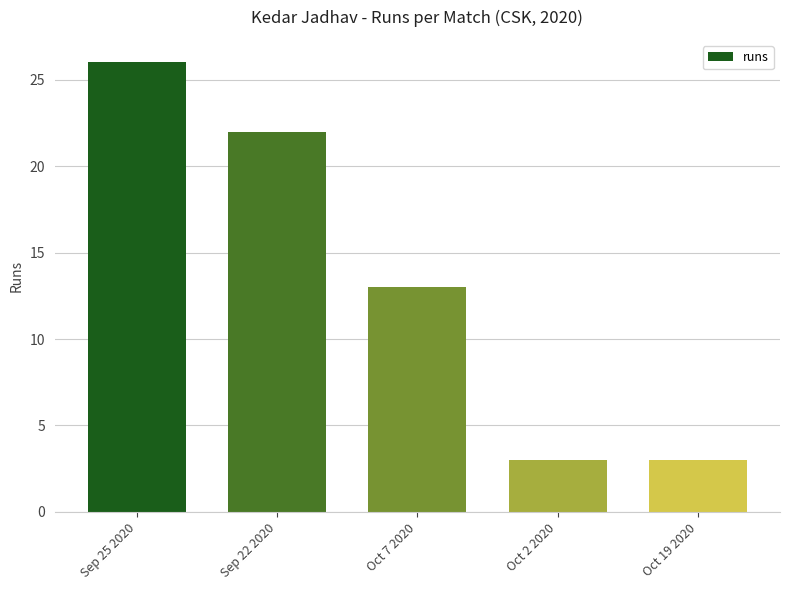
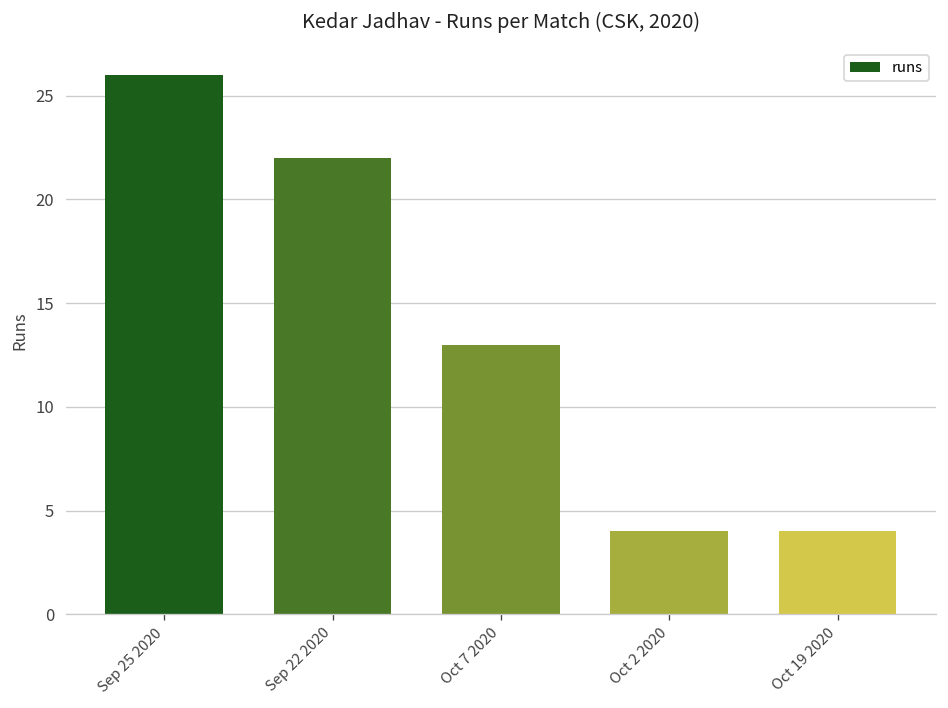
  {
    "Sep 25 2020": 26,
    "Sep 22 2020": 22,
    "Oct 7 2020": 13,
-   "Oct 2 2020": 3,
-   "Oct 19 2020": 3
+   "Oct 2 2020": 4,
+   "Oct 19 2020": 4
  }
